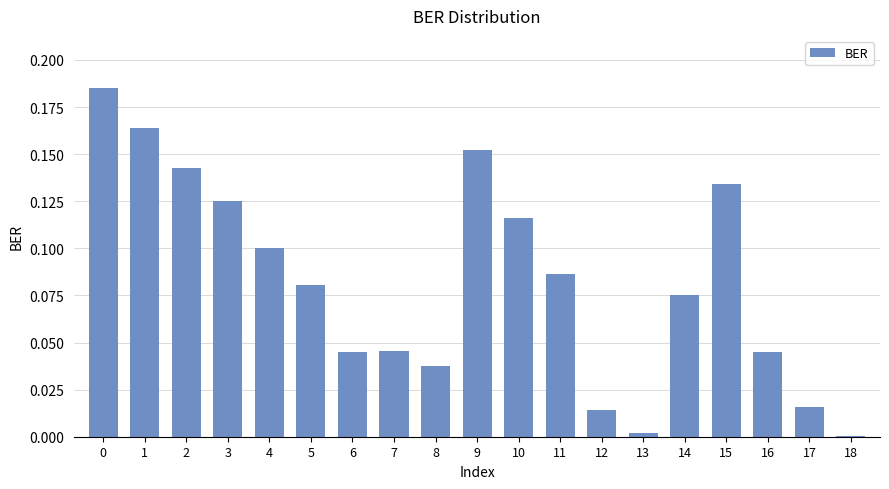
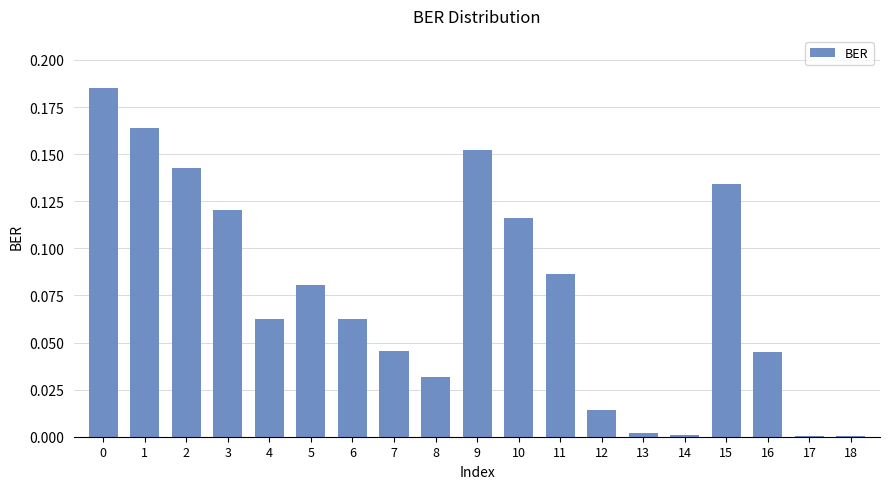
  {
    "0": 0.185,
    "1": 0.164,
    "2": 0.143,
-   "3": 0.125,
-   "4": 0.100,
+   "3": 0.121,
+   "4": 0.062,
    "5": 0.081,
-   "6": 0.045,
+   "6": 0.063,
    "7": 0.046,
-   "8": 0.037,
+   "8": 0.032,
    "9": 0.152,
    "10": 0.116,
    "11": 0.086,
    "12": 0.014,
    "13": 0.002,
-   "14": 0.075,
+   "14": 0.001,
    "15": 0.134,
    "16": 0.045,
-   "17": 0.016
+   "17": 0.000
  }
